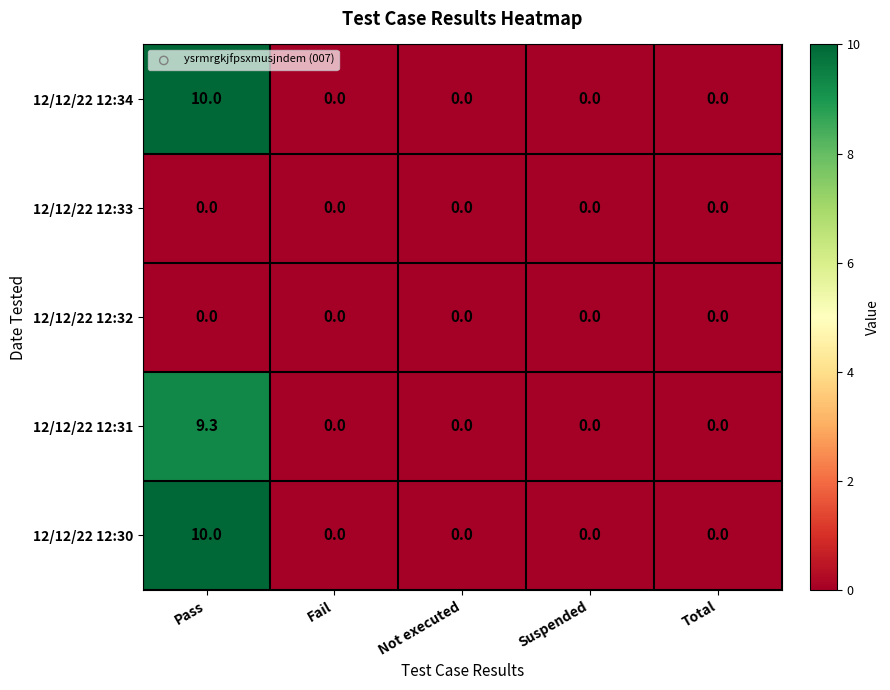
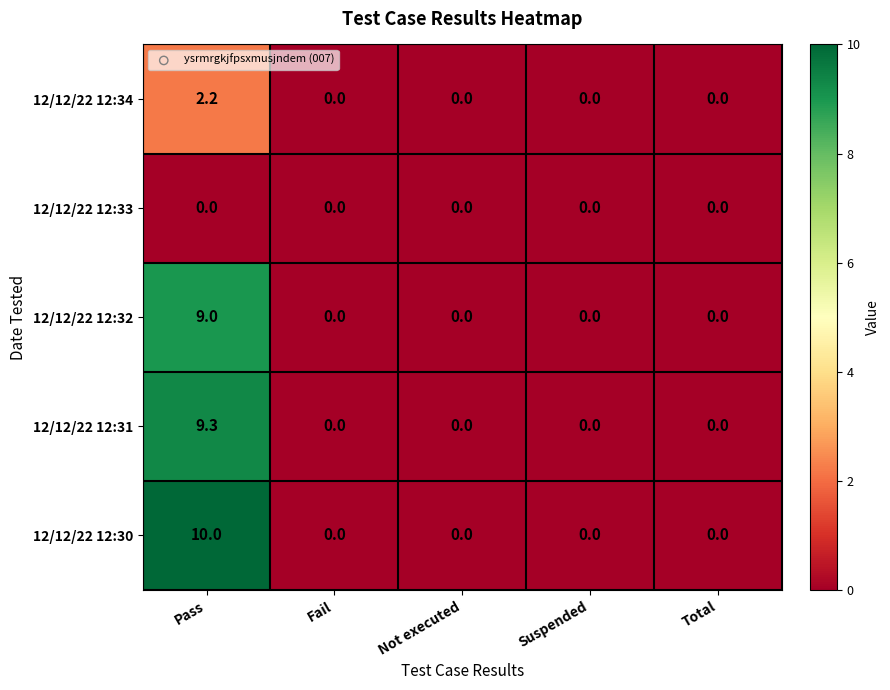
  {
    "12/12/22 12:34": {
-     "Pass": 10.0,
+     "Pass": 2.2,
      "Fail": 0.0,
      "Not executed": 0.0,
      "Suspended": 0.0,
      "Total": 0.0
    },
    "12/12/22 12:33": {
      "Pass": 0.0,
      "Fail": 0.0,
      "Not executed": 0.0,
      "Suspended": 0.0,
      "Total": 0.0
    },
    "12/12/22 12:32": {
-     "Pass": 0.0,
+     "Pass": 9.0,
      "Fail": 0.0,
      "Not executed": 0.0,
      "Suspended": 0.0,
      "Total": 0.0
    },
    "12/12/22 12:31": {
      "Pass": 9.3,
      "Fail": 0.0,
      "Not executed": 0.0,
      "Suspended": 0.0,
      "Total": 0.0
    },
    "12/12/22 12:30": {
      "Pass": 10.0,
      "Fail": 0.0,
      "Not executed": 0.0,
      "Suspended": 0.0,
      "Total": 0.0
    }
  }
